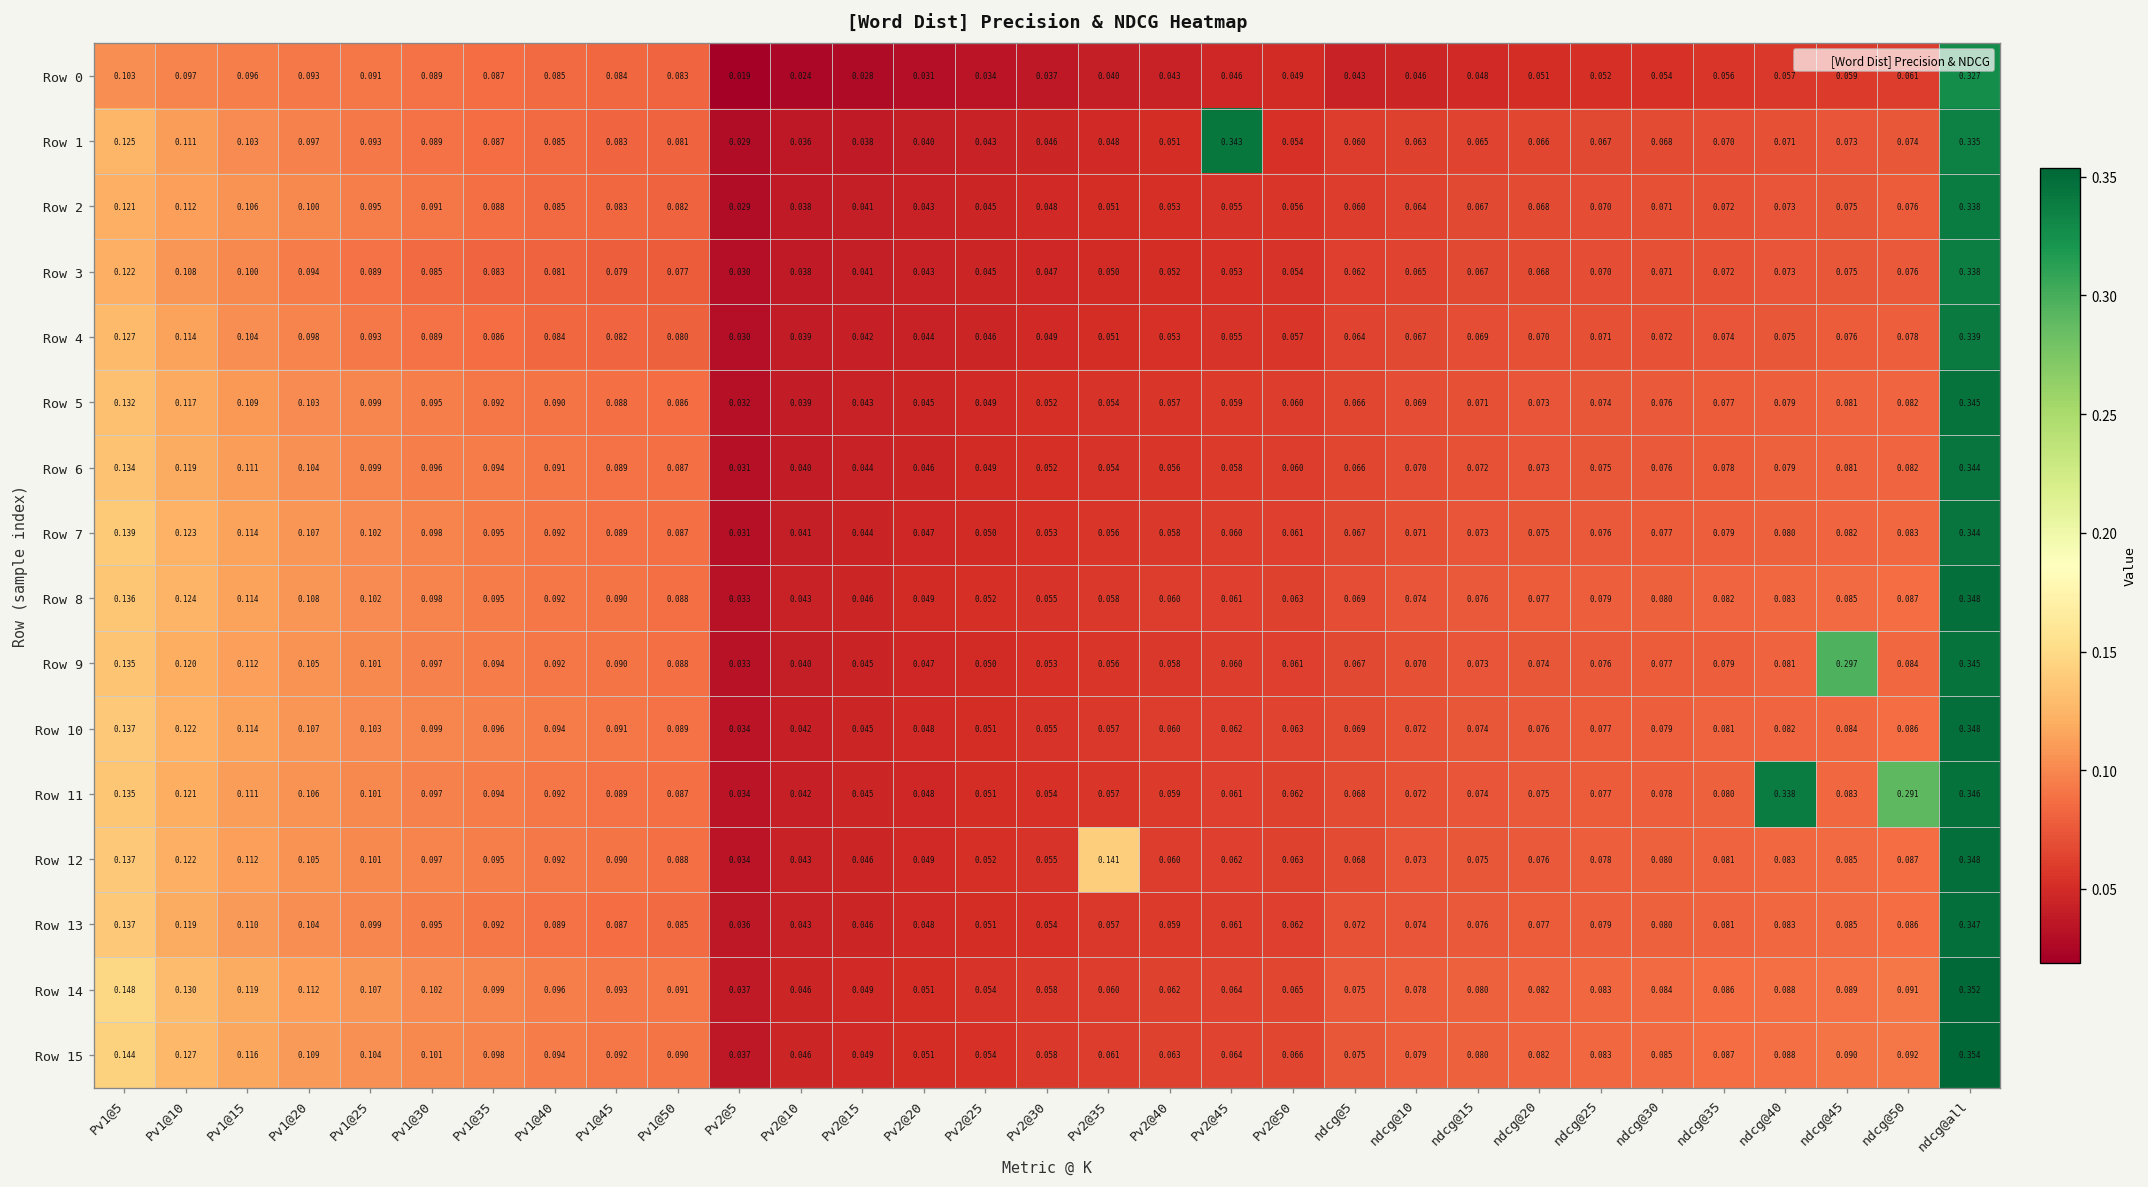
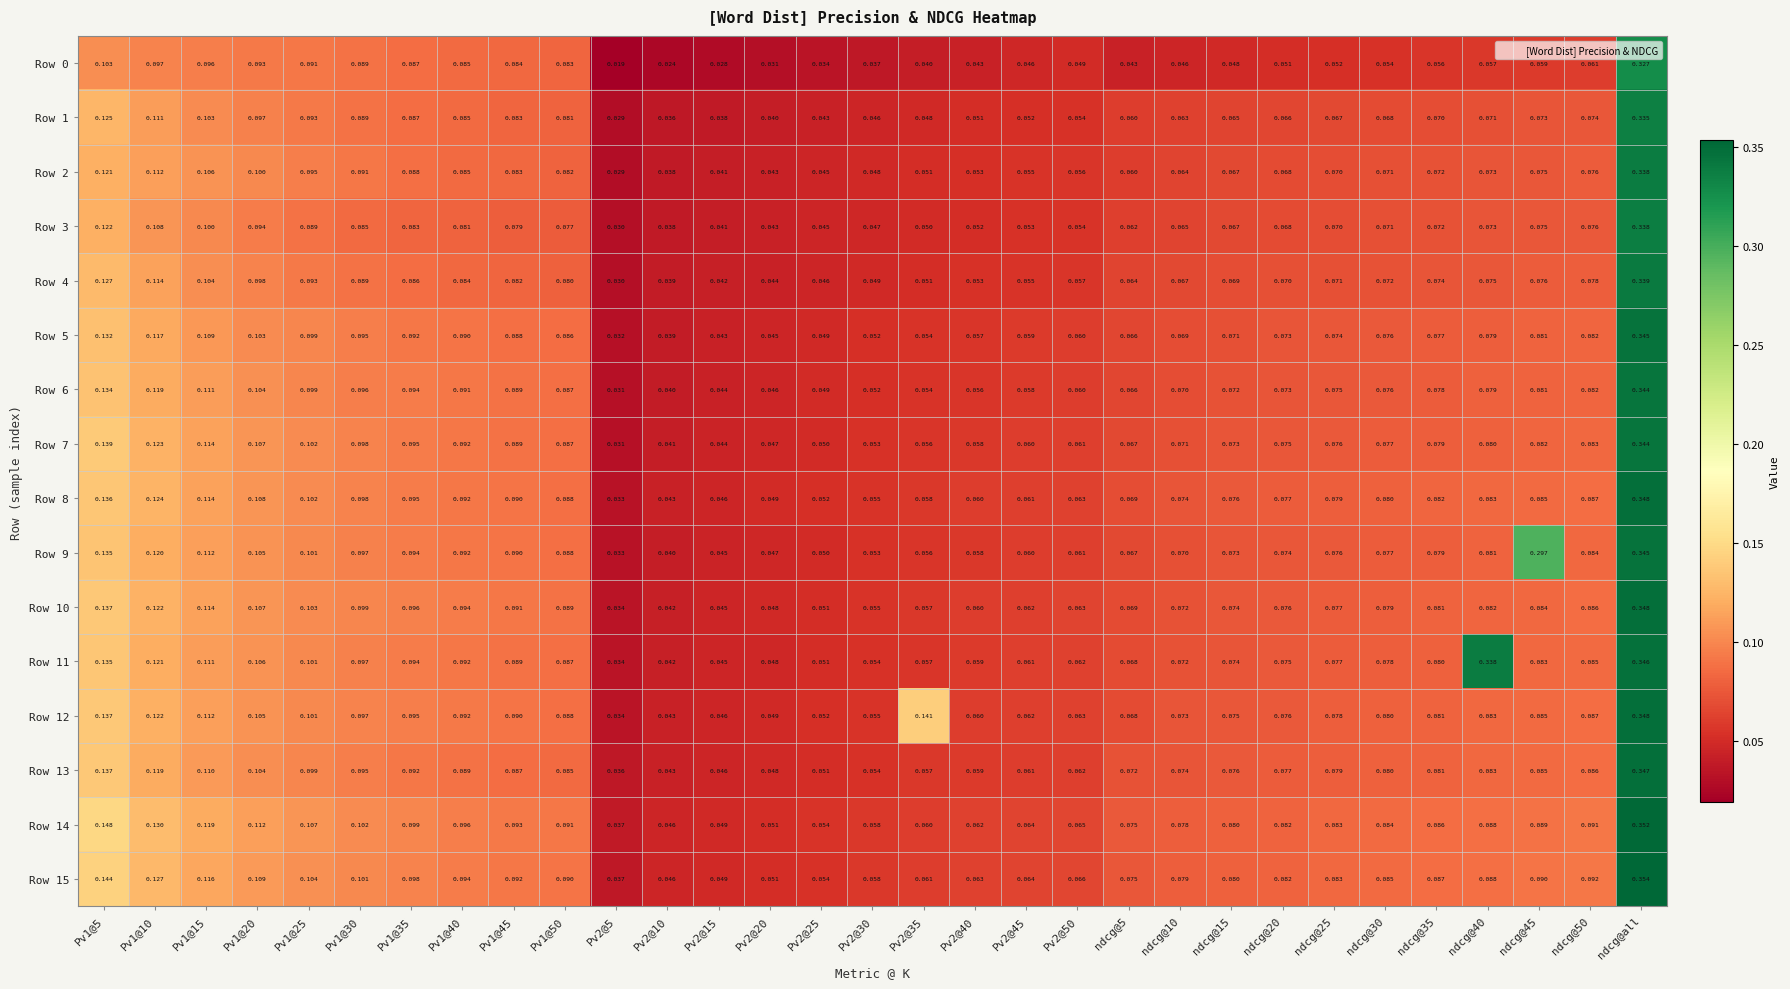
  {
    "Row 1": {
      "Pv1@5": 0.125,
      "Pv1@10": 0.111,
      "Pv1@15": 0.103,
      "Pv1@20": 0.097,
      "Pv1@25": 0.093,
      "Pv1@30": 0.089,
      "Pv1@35": 0.087,
      "Pv1@40": 0.085,
      "Pv1@45": 0.083,
      "Pv1@50": 0.081,
      "Pv2@5": 0.029,
      "Pv2@10": 0.036,
      "Pv2@15": 0.038,
      "Pv2@20": 0.040,
      "Pv2@25": 0.043,
      "Pv2@30": 0.046,
      "Pv2@35": 0.048,
      "Pv2@40": 0.051,
-     "Pv2@45": 0.343,
+     "Pv2@45": 0.052,
      "Pv2@50": 0.054,
      "ndcg@5": 0.060,
      "ndcg@10": 0.063,
      "ndcg@15": 0.065,
      "ndcg@20": 0.066,
      "ndcg@25": 0.067,
      "ndcg@30": 0.068,
      "ndcg@35": 0.070,
      "ndcg@40": 0.071,
      "ndcg@45": 0.073,
      "ndcg@50": 0.074,
      "ndcg@all": 0.335
    },
    "Row 11": {
      "Pv1@5": 0.135,
      "Pv1@10": 0.121,
      "Pv1@15": 0.111,
      "Pv1@20": 0.106,
      "Pv1@25": 0.101,
      "Pv1@30": 0.097,
      "Pv1@35": 0.094,
      "Pv1@40": 0.092,
      "Pv1@45": 0.089,
      "Pv1@50": 0.087,
      "Pv2@5": 0.034,
      "Pv2@10": 0.042,
      "Pv2@15": 0.045,
      "Pv2@20": 0.048,
      "Pv2@25": 0.051,
      "Pv2@30": 0.054,
      "Pv2@35": 0.057,
      "Pv2@40": 0.059,
      "Pv2@45": 0.061,
      "Pv2@50": 0.062,
      "ndcg@5": 0.068,
      "ndcg@10": 0.072,
      "ndcg@15": 0.074,
      "ndcg@20": 0.075,
      "ndcg@25": 0.077,
      "ndcg@30": 0.078,
      "ndcg@35": 0.080,
      "ndcg@40": 0.338,
      "ndcg@45": 0.083,
-     "ndcg@50": 0.291,
+     "ndcg@50": 0.085,
      "ndcg@all": 0.346
    }
  }
